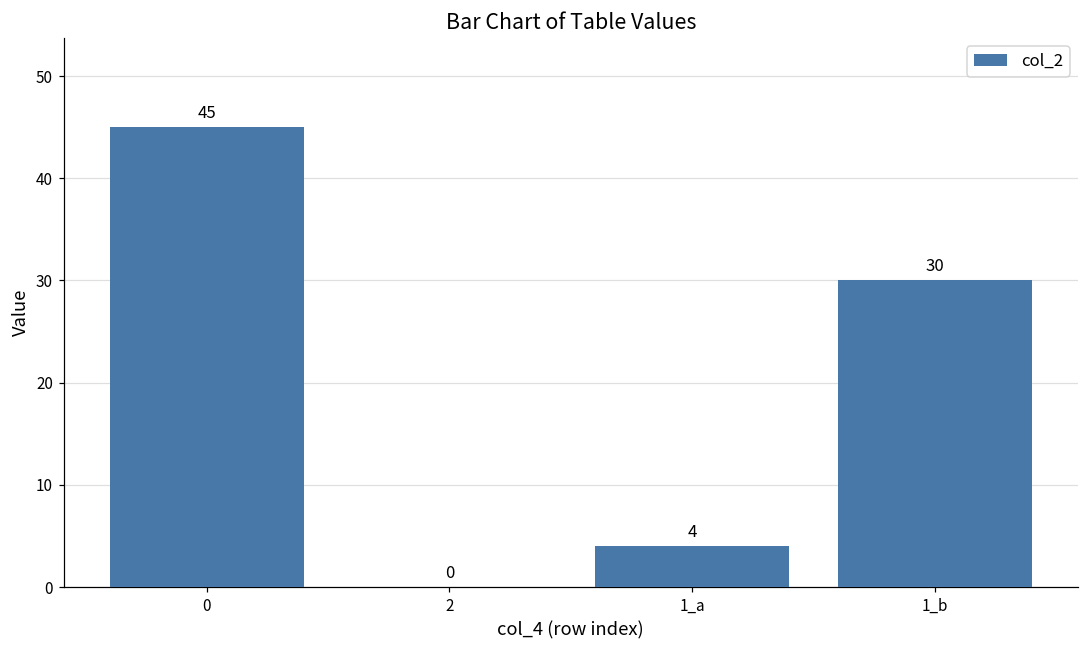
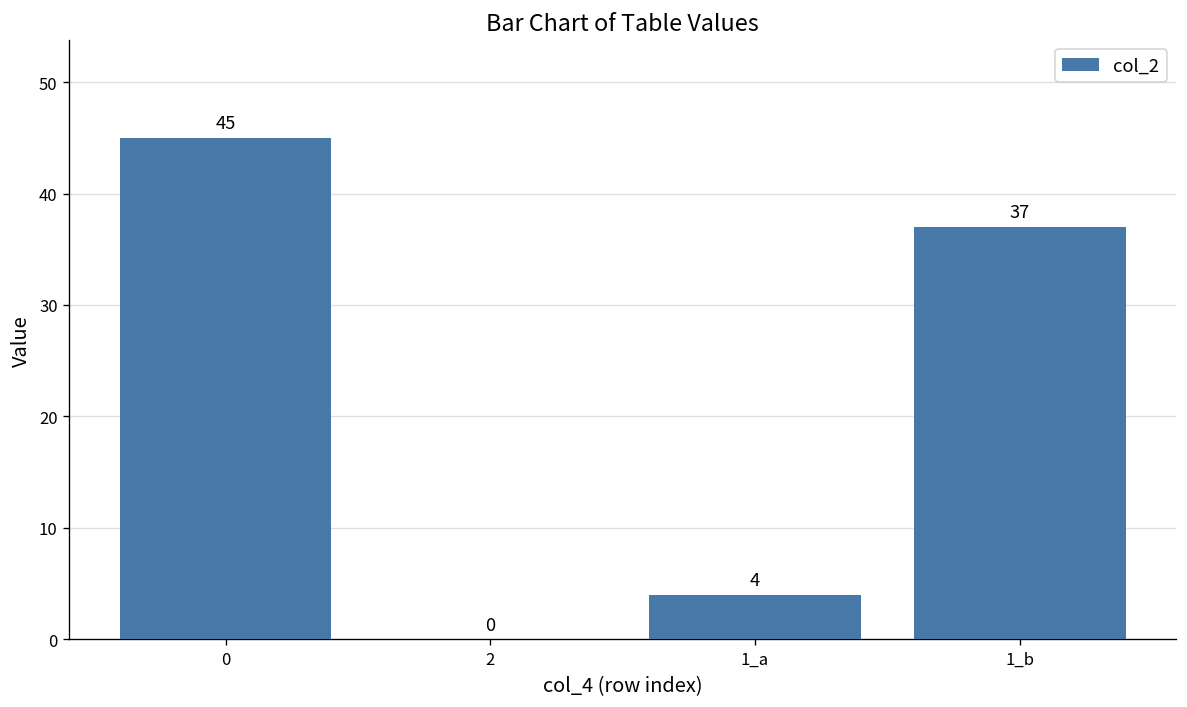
  {
    "0": 45,
    "2": 0,
    "1_a": 4,
-   "1_b": 30
+   "1_b": 37
  }
